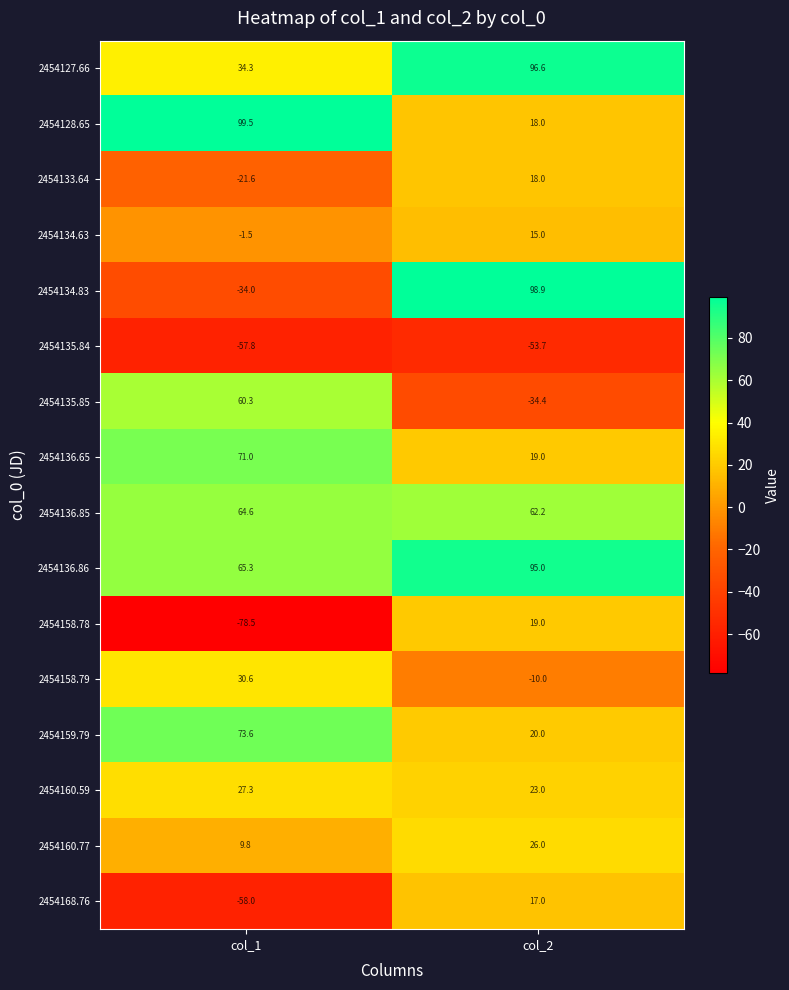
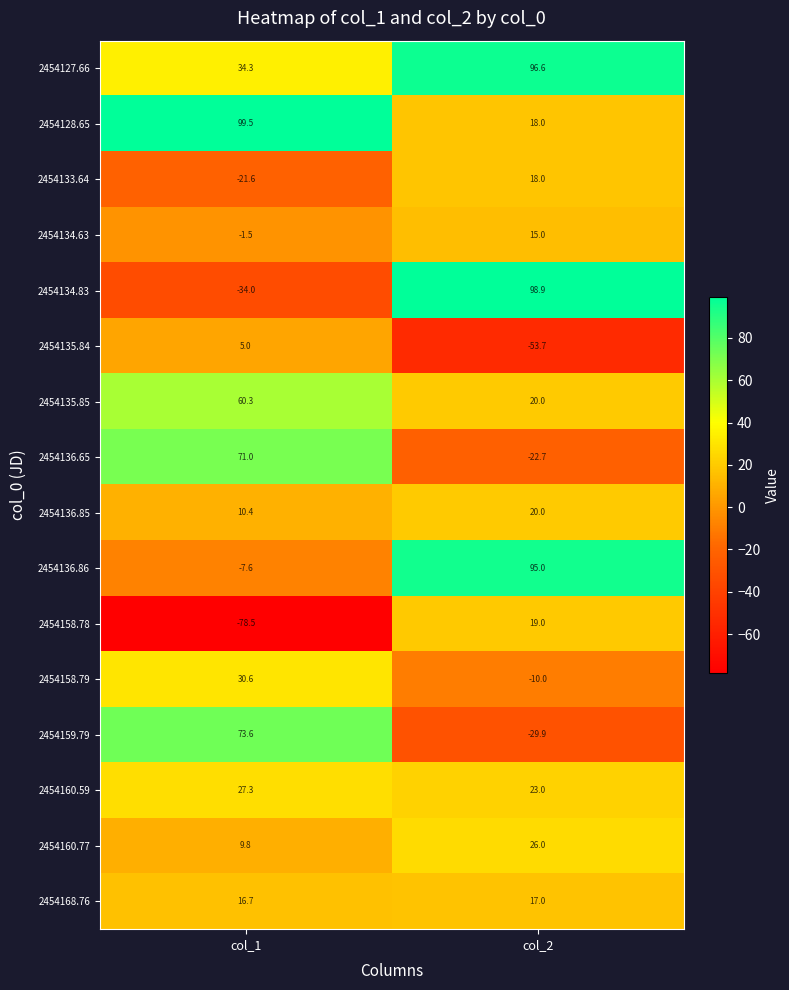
  {
    "2454127.66": {
      "col_1": 34.3,
      "col_2": 96.6
    },
    "2454128.65": {
      "col_1": 99.5,
      "col_2": 18.0
    },
    "2454133.64": {
      "col_1": -21.6,
      "col_2": 18.0
    },
    "2454134.63": {
      "col_1": -1.5,
      "col_2": 15.0
    },
    "2454134.83": {
      "col_1": -34.0,
      "col_2": 98.9
    },
    "2454135.84": {
-     "col_1": -57.8,
+     "col_1": 5.0,
      "col_2": -53.7
    },
    "2454135.85": {
      "col_1": 60.3,
-     "col_2": -34.4
+     "col_2": 20.0
    },
    "2454136.65": {
      "col_1": 71.0,
-     "col_2": 19.0
+     "col_2": -22.7
    },
    "2454136.85": {
-     "col_1": 64.6,
-     "col_2": 62.2
+     "col_1": 10.4,
+     "col_2": 20.0
    },
    "2454136.86": {
-     "col_1": 65.3,
+     "col_1": -7.6,
      "col_2": 95.0
    },
    "2454158.78": {
      "col_1": -78.5,
      "col_2": 19.0
    },
    "2454158.79": {
      "col_1": 30.6,
      "col_2": -10.0
    },
    "2454159.79": {
      "col_1": 73.6,
-     "col_2": 20.0
+     "col_2": -29.9
    },
    "2454160.59": {
      "col_1": 27.3,
      "col_2": 23.0
    },
    "2454160.77": {
      "col_1": 9.8,
      "col_2": 26.0
    },
    "2454168.76": {
-     "col_1": -58.0,
+     "col_1": 16.7,
      "col_2": 17.0
    }
  }
